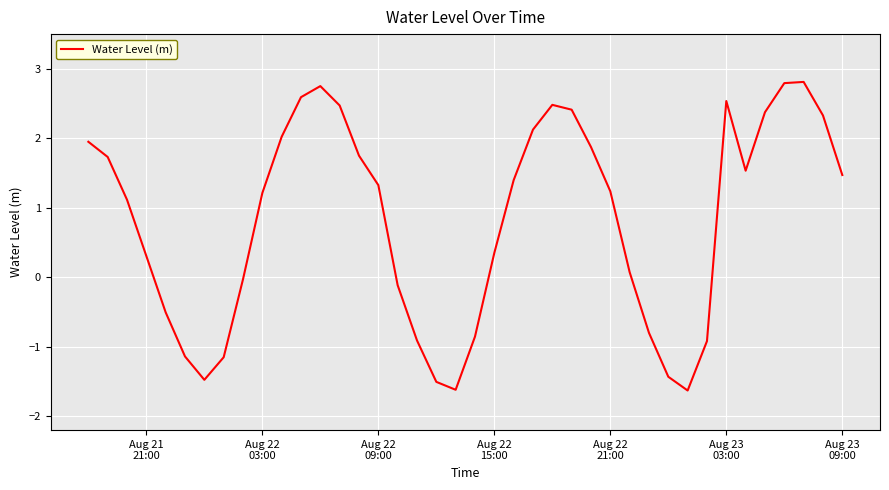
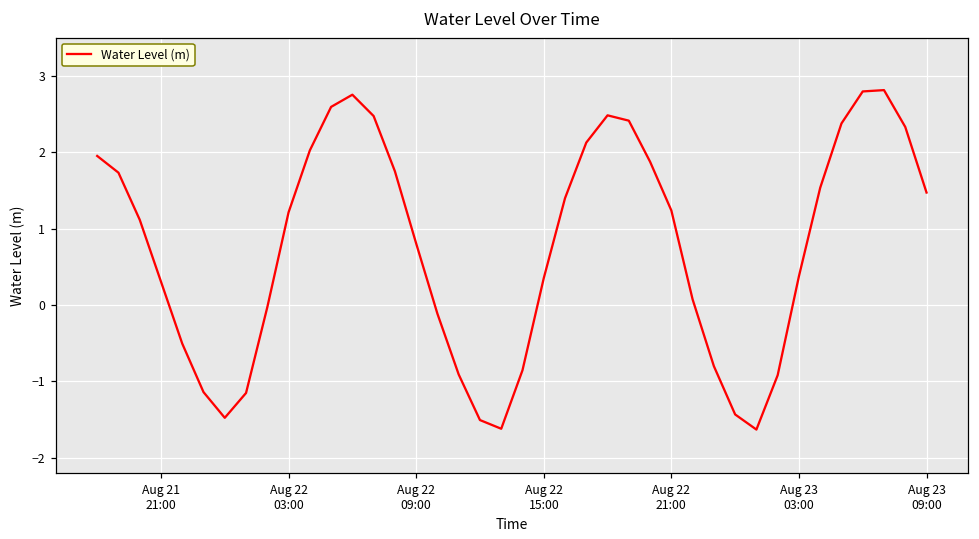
  {
    "Aug 21 21:00": 0.3,
    "Aug 22 03:00": 1.2,
-   "Aug 22 09:00": 1.3,
+   "Aug 22 09:00": 0.8,
    "Aug 22 15:00": 0.4,
    "Aug 22 21:00": 1.2,
-   "Aug 23 03:00": 2.5,
+   "Aug 23 03:00": 0.4,
    "Aug 23 09:00": 1.5
  }
